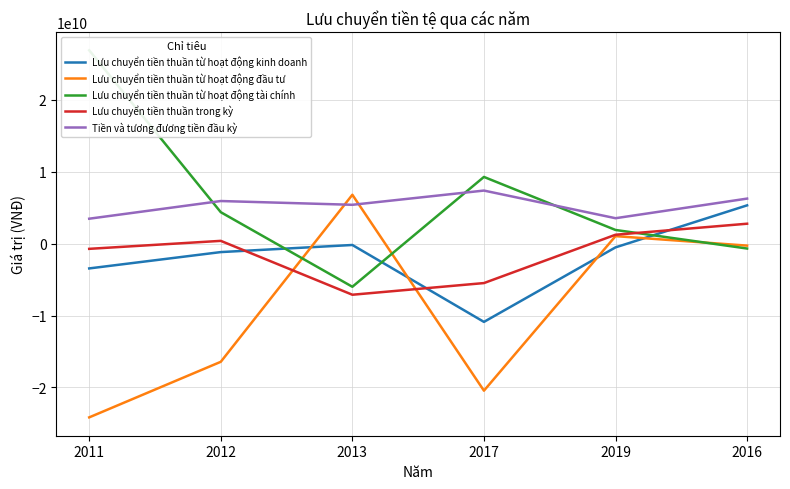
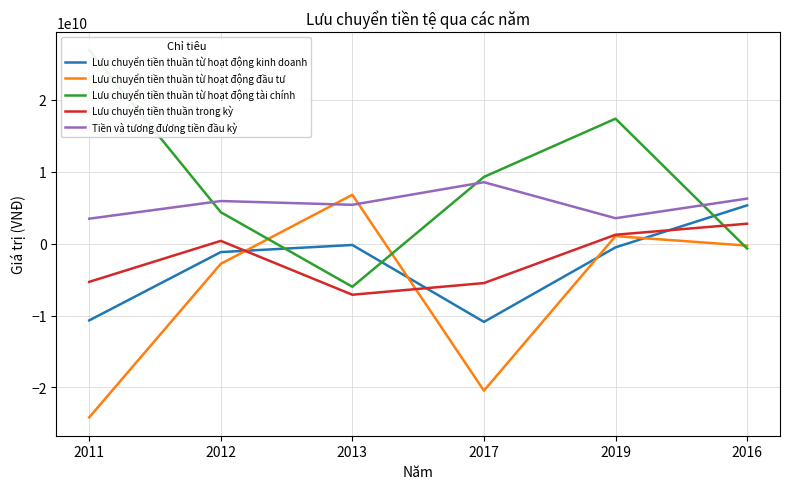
  {
    "Lưu chuyển tiền thuần từ hoạt động kinh doanh": {
-     "2011": -3000000000,
+     "2011": -11000000000,
      "2012": -1000000000,
      "2013": 0,
      "2017": -11000000000,
      "2019": -1000000000,
      "2016": 5000000000
    },
    "Lưu chuyển tiền thuần từ hoạt động đầu tư": {
      "2011": -24000000000,
-     "2012": -16000000000,
+     "2012": -3000000000,
      "2013": 7000000000,
      "2017": -20000000000,
      "2016": 0
    },
    "Lưu chuyển tiền thuần từ hoạt động tài chính": {
      "2012": 4000000000,
      "2013": -6000000000,
      "2017": 9000000000,
-     "2019": 2000000000,
+     "2019": 17000000000,
      "2016": -1000000000
    },
    "Lưu chuyển tiền thuần trong kỳ": {
-     "2011": -1000000000,
+     "2011": -5000000000,
      "2012": 0,
      "2013": -7000000000,
      "2017": -5000000000,
      "2016": 3000000000
    },
    "Tiền và tương đương tiền đầu kỳ": {
      "2011": 3000000000,
      "2012": 6000000000,
      "2013": 5000000000,
-     "2017": 7000000000,
+     "2017": 9000000000,
      "2019": 4000000000,
      "2016": 6000000000
    }
  }
